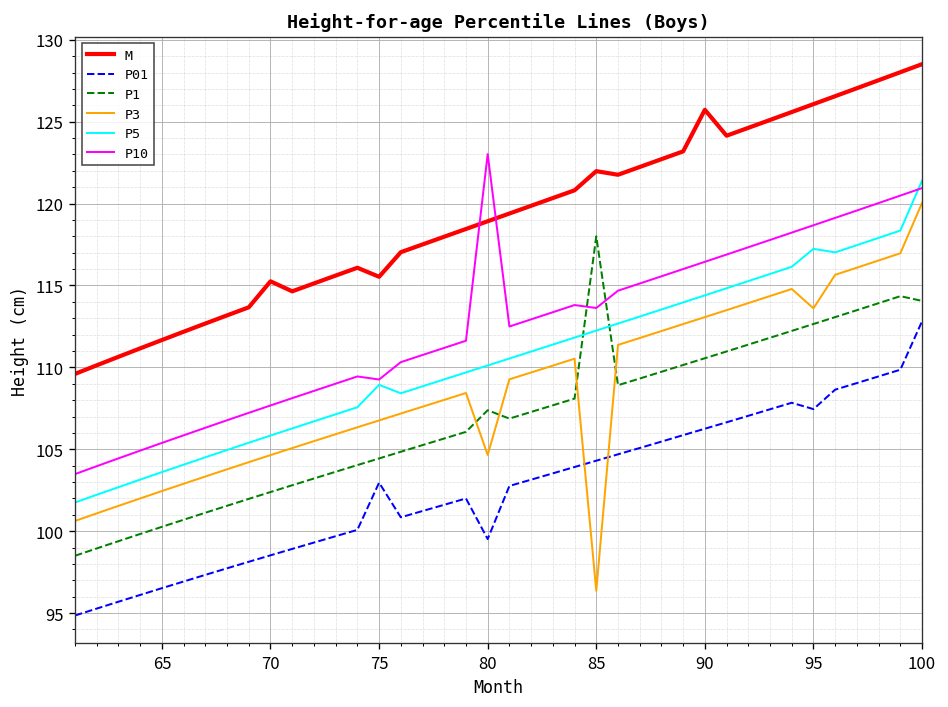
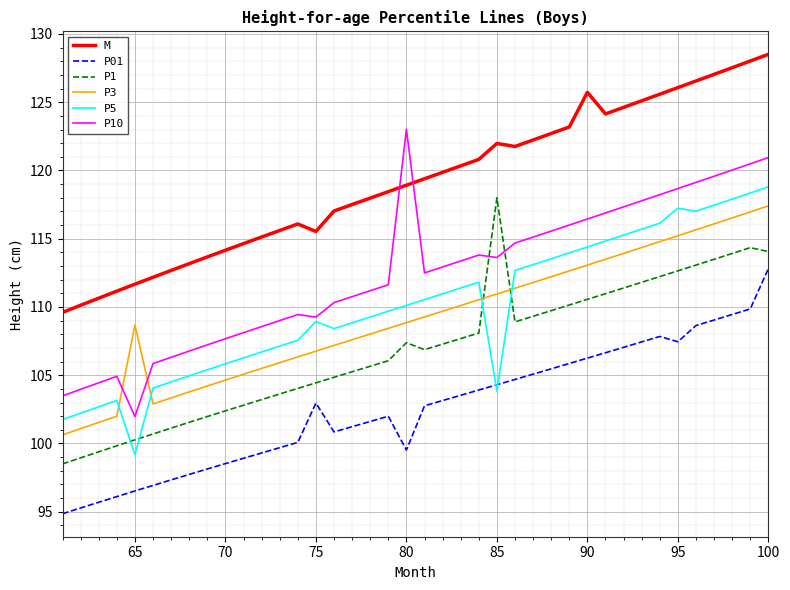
  {
    "M": {
      "65": 111.7,
-     "70": 115.3,
+     "70": 114.2,
      "75": 115.5,
      "80": 118.9,
      "85": 122.0,
      "90": 125.7,
      "95": 126.1,
      "100": 128.5
    },
    "P01": {
      "65": 96.5,
      "70": 98.5,
      "75": 103.0,
      "80": 99.5,
      "85": 104.3,
      "90": 106.3,
      "95": 107.5,
      "100": 112.8
    },
    "P1": {
      "65": 100.3,
      "70": 102.4,
      "75": 104.4,
      "80": 107.4,
      "85": 118.0,
      "90": 110.6,
      "95": 112.6,
      "100": 114.1
    },
    "P3": {
-     "65": 102.4,
+     "65": 108.7,
      "70": 104.6,
      "75": 106.8,
-     "80": 104.7,
-     "85": 96.4,
+     "80": 108.9,
+     "85": 110.9,
      "90": 113.1,
-     "95": 113.6,
-     "100": 120.0
+     "95": 115.2,
+     "100": 117.4
    },
    "P5": {
-     "65": 103.6,
+     "65": 99.2,
      "70": 105.8,
      "75": 108.9,
      "80": 110.1,
-     "85": 112.2,
+     "85": 103.8,
      "90": 114.4,
      "95": 117.2,
-     "100": 121.4
+     "100": 118.8
    },
    "P10": {
-     "65": 105.4,
+     "65": 102.0,
      "70": 107.7,
      "75": 109.3,
      "80": 123.0,
      "85": 113.6,
      "90": 116.4,
      "95": 118.7,
      "100": 120.9
    }
  }
